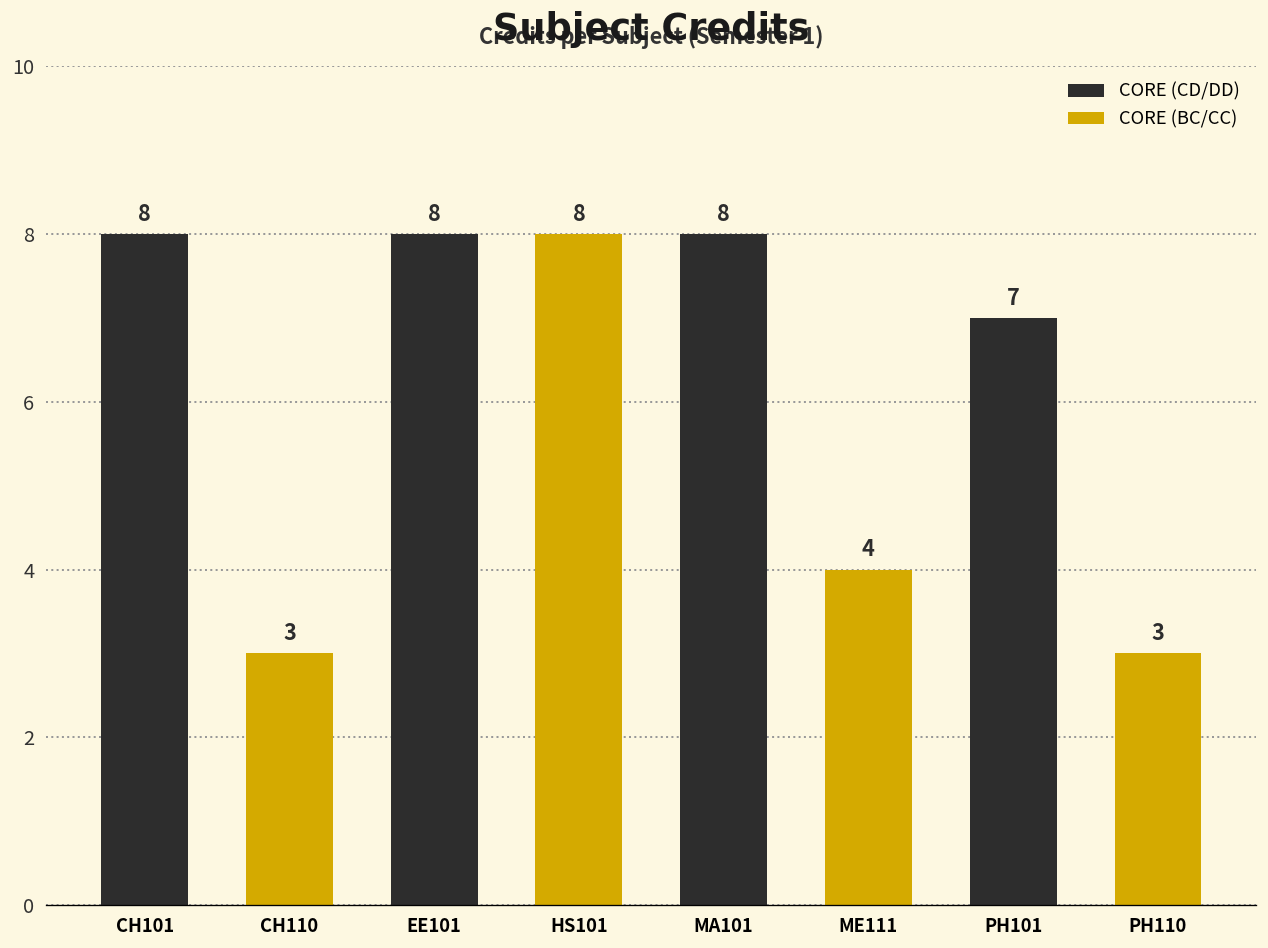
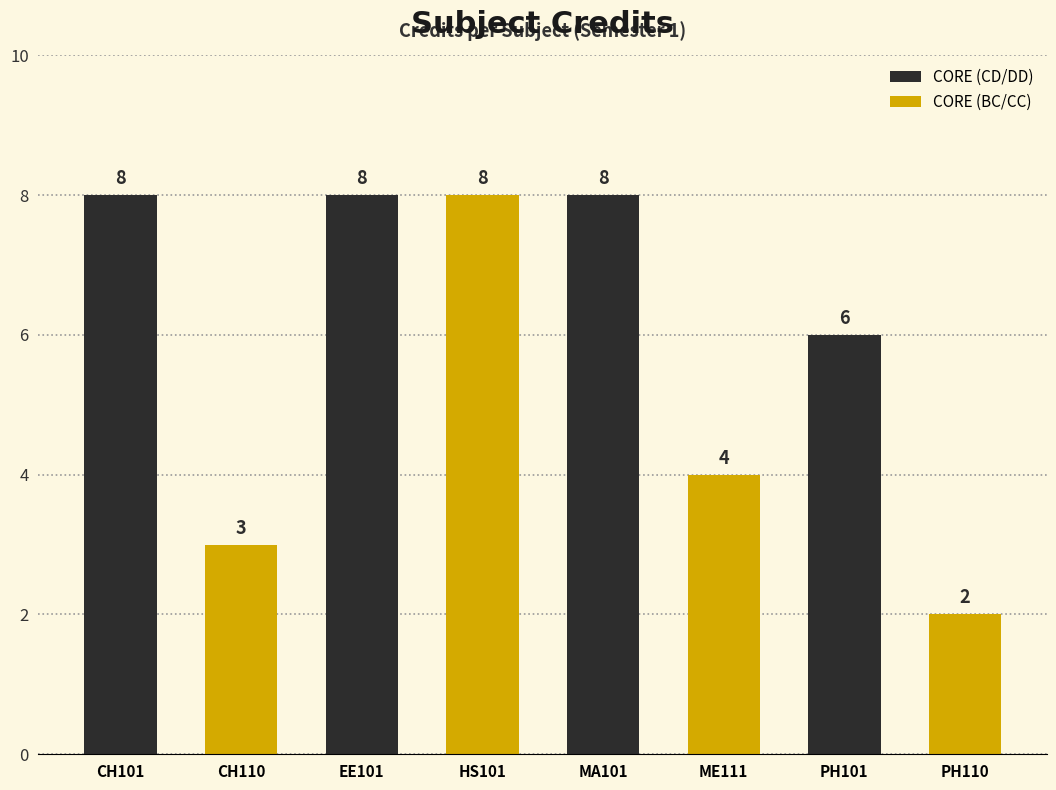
  {
    "CORE (CD/DD)": {
      "CH101": 8,
      "EE101": 8,
      "MA101": 8,
-     "PH101": 7
+     "PH101": 6
    },
    "CORE (BC/CC)": {
      "CH110": 3,
      "HS101": 8,
      "ME111": 4,
-     "PH110": 3
+     "PH110": 2
    }
  }
